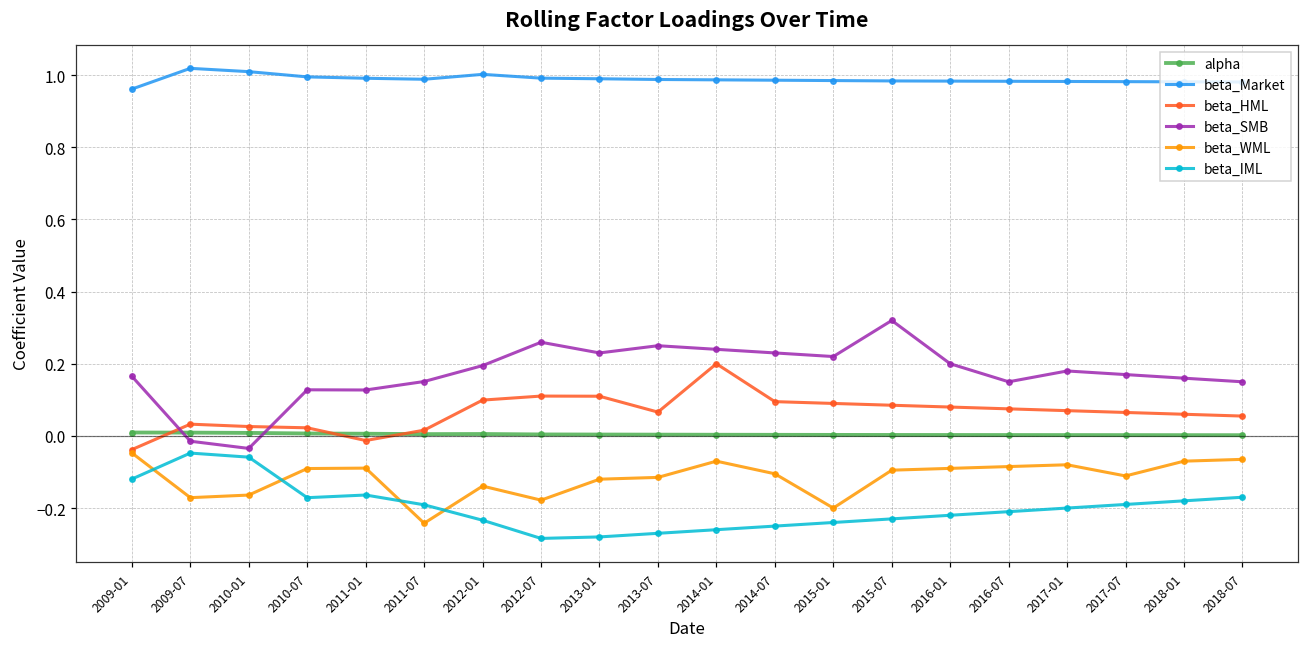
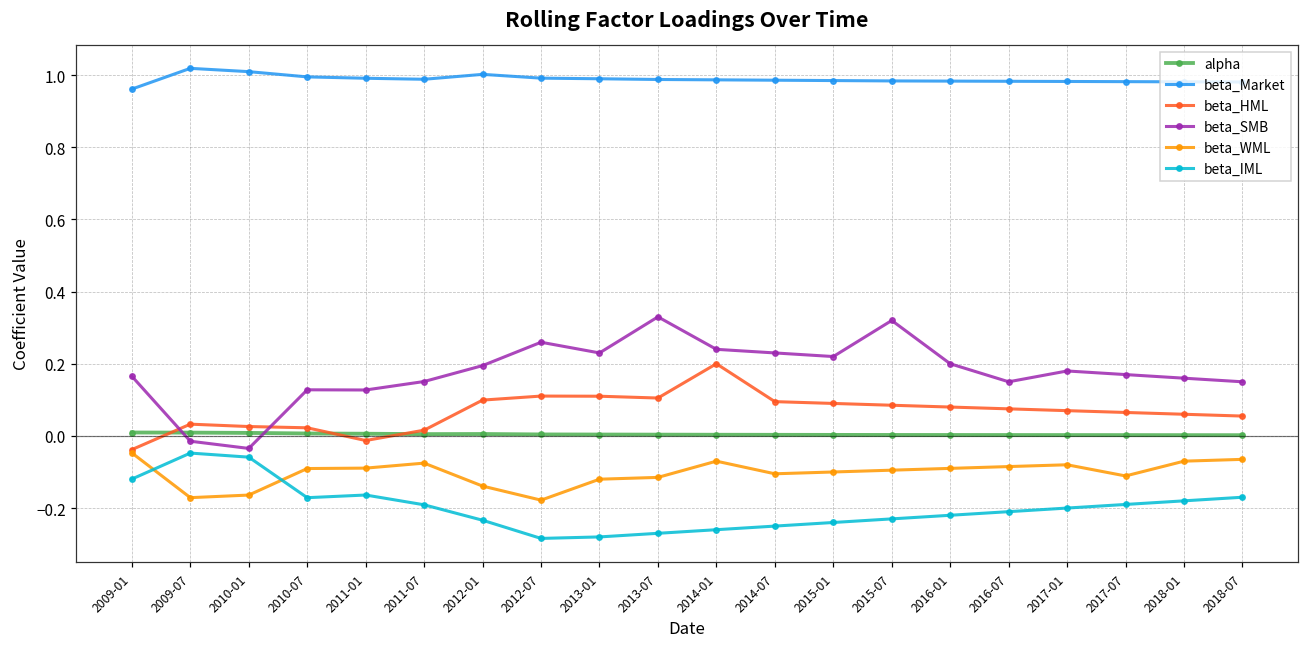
  {
    "alpha": {
      "2009-01": 0.01,
      "2009-07": 0.01,
      "2010-01": 0.01,
      "2010-07": 0.01,
      "2011-01": 0.01,
      "2011-07": 0.00,
      "2012-01": 0.01,
      "2012-07": 0.00,
      "2013-01": 0.00,
      "2013-07": 0.00,
      "2014-01": 0.00,
      "2014-07": 0.00,
      "2015-01": 0.00,
      "2015-07": 0.00,
      "2016-01": 0.00,
      "2016-07": 0.00,
      "2017-01": 0.00,
      "2017-07": 0.00,
      "2018-01": 0.00,
      "2018-07": 0.00
    },
    "beta_HML": {
      "2009-01": -0.04,
      "2009-07": 0.03,
      "2010-01": 0.03,
      "2010-07": 0.02,
      "2011-01": -0.01,
      "2011-07": 0.02,
      "2012-01": 0.10,
      "2012-07": 0.11,
      "2013-01": 0.11,
-     "2013-07": 0.07,
+     "2013-07": 0.11,
      "2014-01": 0.20,
      "2014-07": 0.10,
      "2015-01": 0.09,
      "2015-07": 0.09,
      "2016-01": 0.08,
      "2016-07": 0.08,
      "2017-01": 0.07,
      "2017-07": 0.07,
      "2018-01": 0.06,
      "2018-07": 0.06
    },
    "beta_SMB": {
      "2009-01": 0.17,
      "2009-07": -0.01,
      "2010-01": -0.03,
      "2010-07": 0.13,
      "2011-01": 0.13,
      "2011-07": 0.15,
      "2012-01": 0.19,
      "2012-07": 0.26,
      "2013-01": 0.23,
-     "2013-07": 0.25,
+     "2013-07": 0.33,
      "2014-01": 0.24,
      "2014-07": 0.23,
      "2015-01": 0.22,
      "2015-07": 0.32,
      "2016-01": 0.20,
      "2016-07": 0.15,
      "2017-01": 0.18,
      "2017-07": 0.17,
      "2018-01": 0.16,
      "2018-07": 0.15
    },
    "beta_WML": {
      "2009-01": -0.05,
      "2009-07": -0.17,
      "2010-01": -0.16,
      "2010-07": -0.09,
      "2011-01": -0.09,
-     "2011-07": -0.24,
+     "2011-07": -0.08,
      "2012-01": -0.14,
      "2012-07": -0.18,
      "2013-01": -0.12,
      "2013-07": -0.12,
      "2014-01": -0.07,
      "2014-07": -0.11,
-     "2015-01": -0.2,
+     "2015-01": -0.1,
      "2015-07": -0.10,
      "2016-01": -0.09,
      "2016-07": -0.09,
      "2017-01": -0.08,
      "2017-07": -0.11,
      "2018-01": -0.07,
      "2018-07": -0.07
    }
  }
